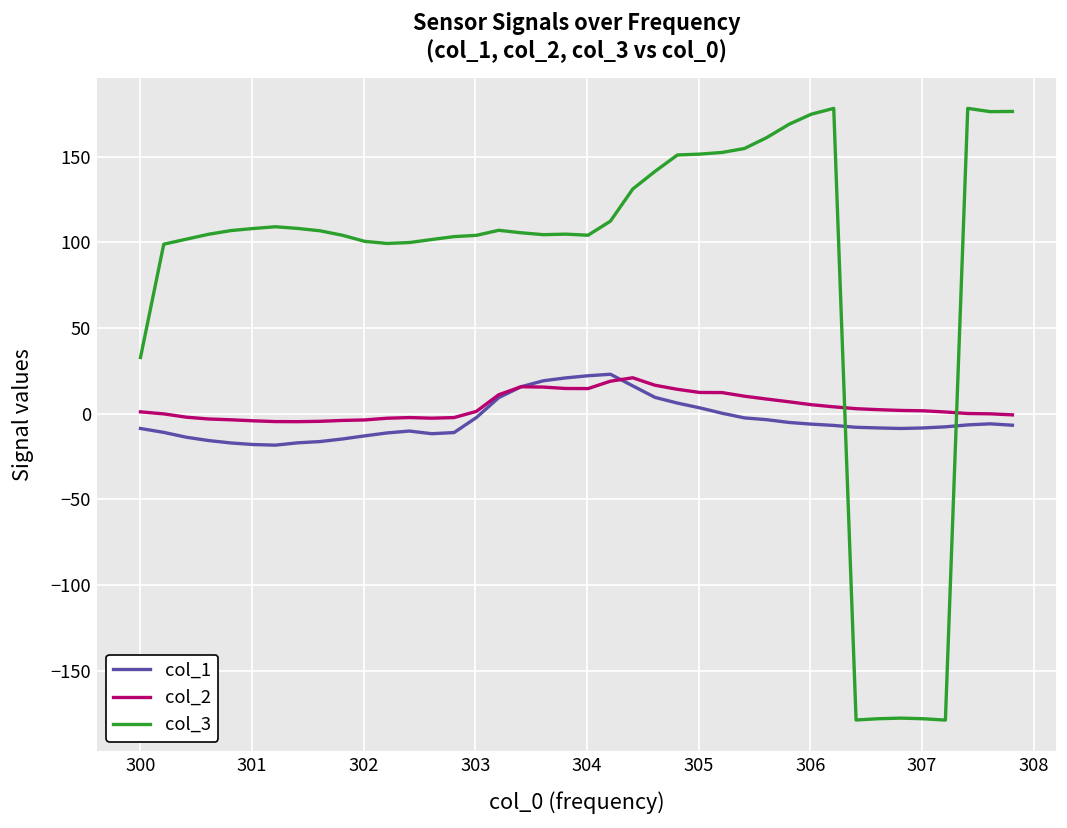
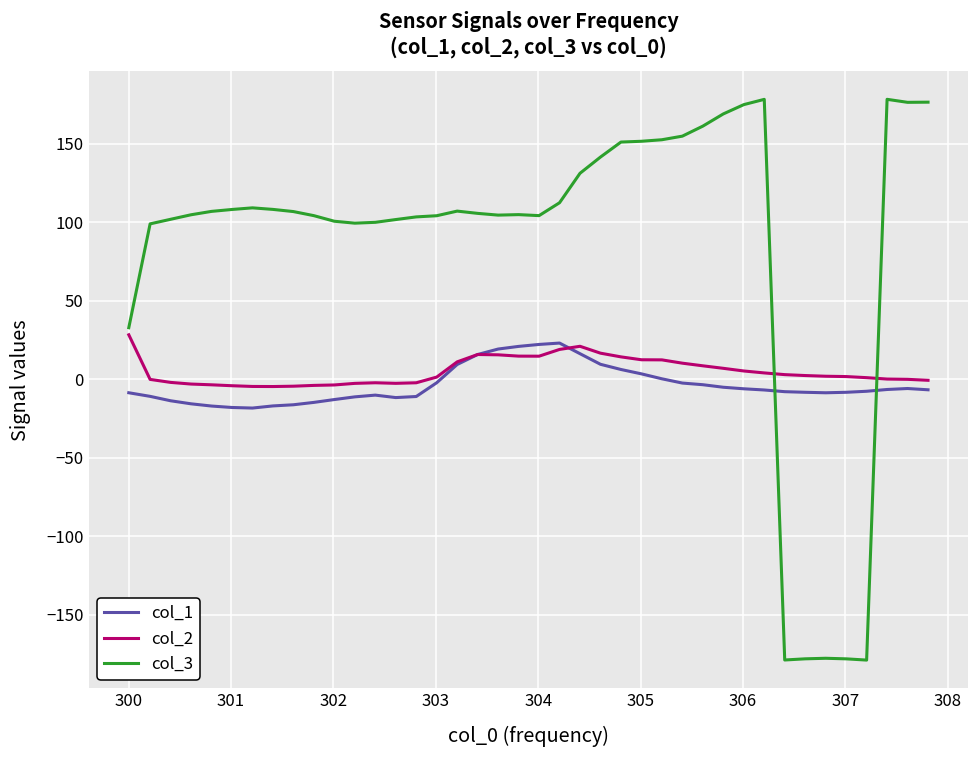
  {
    "col_1": {
      "300": -9
    },
    "col_2": {
-     "300": 1
+     "300": 28
    },
    "col_3": {
      "300": 33
    }
  }
